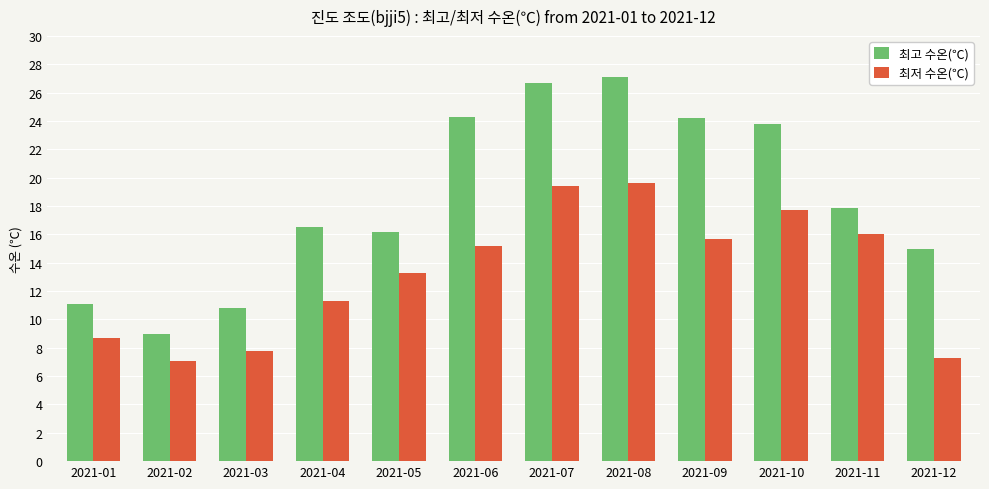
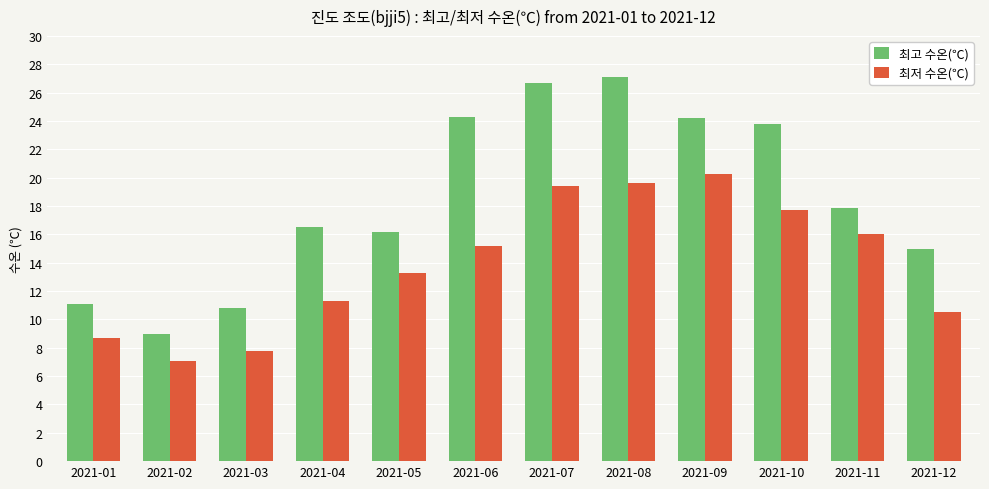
  {
    "최고 수온(℃)": {
      "2021-01": 11.1,
      "2021-02": 9.0,
      "2021-03": 10.8,
      "2021-04": 16.5,
      "2021-05": 16.2,
      "2021-06": 24.3,
      "2021-07": 26.7,
      "2021-08": 27.1,
      "2021-09": 24.2,
      "2021-10": 23.8,
      "2021-11": 17.9,
      "2021-12": 15.0
    },
    "최저 수온(℃)": {
      "2021-01": 8.7,
      "2021-02": 7.1,
      "2021-03": 7.8,
      "2021-04": 11.3,
      "2021-05": 13.3,
      "2021-06": 15.2,
      "2021-07": 19.4,
      "2021-08": 19.6,
-     "2021-09": 15.7,
+     "2021-09": 20.3,
      "2021-10": 17.7,
      "2021-11": 16.0,
-     "2021-12": 7.3
+     "2021-12": 10.5
    }
  }
